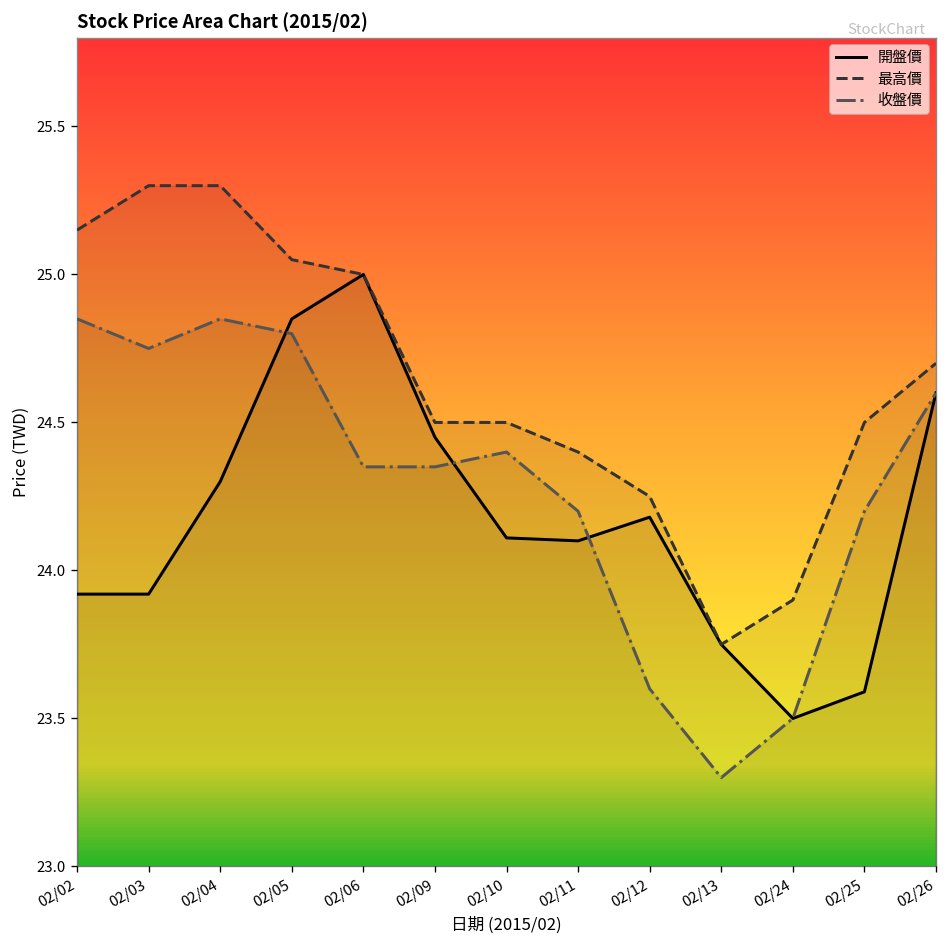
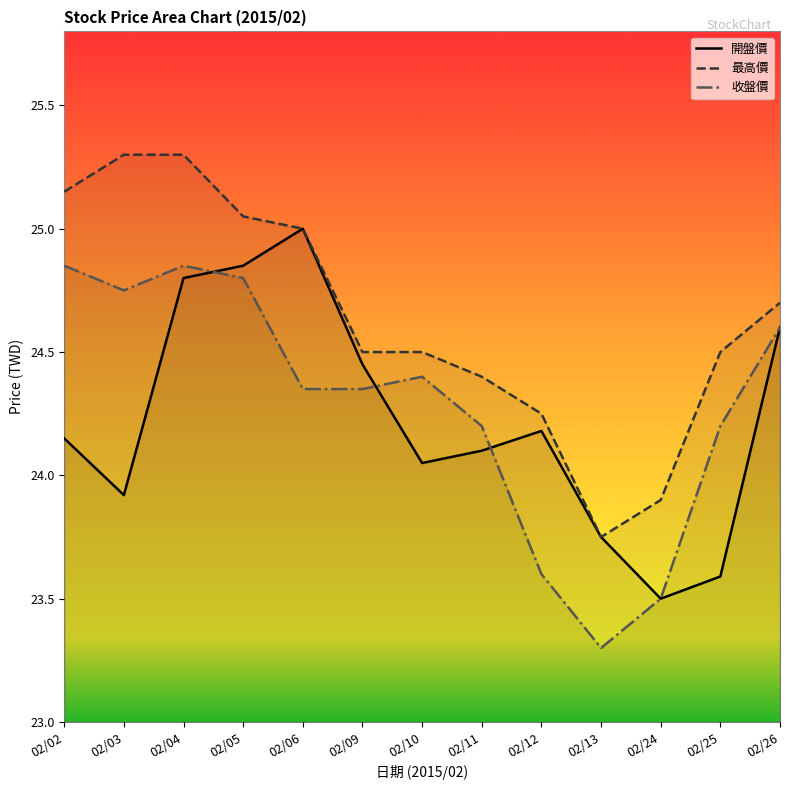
  {
    "開盤價": {
-     "02/02": 23.92,
+     "02/02": 24.15,
      "02/03": 23.92,
-     "02/04": 24.3,
+     "02/04": 24.8,
      "02/05": 24.85,
      "02/09": 24.45,
-     "02/10": 24.11,
+     "02/10": 24.05,
      "02/11": 24.10,
      "02/12": 24.18,
      "02/25": 23.59
    }
  }
